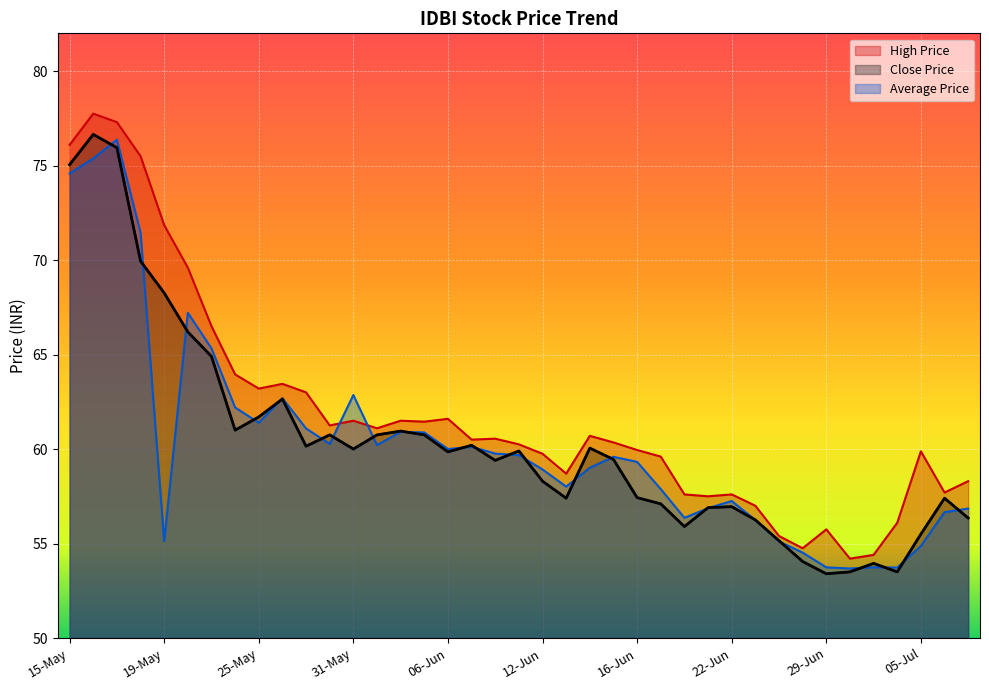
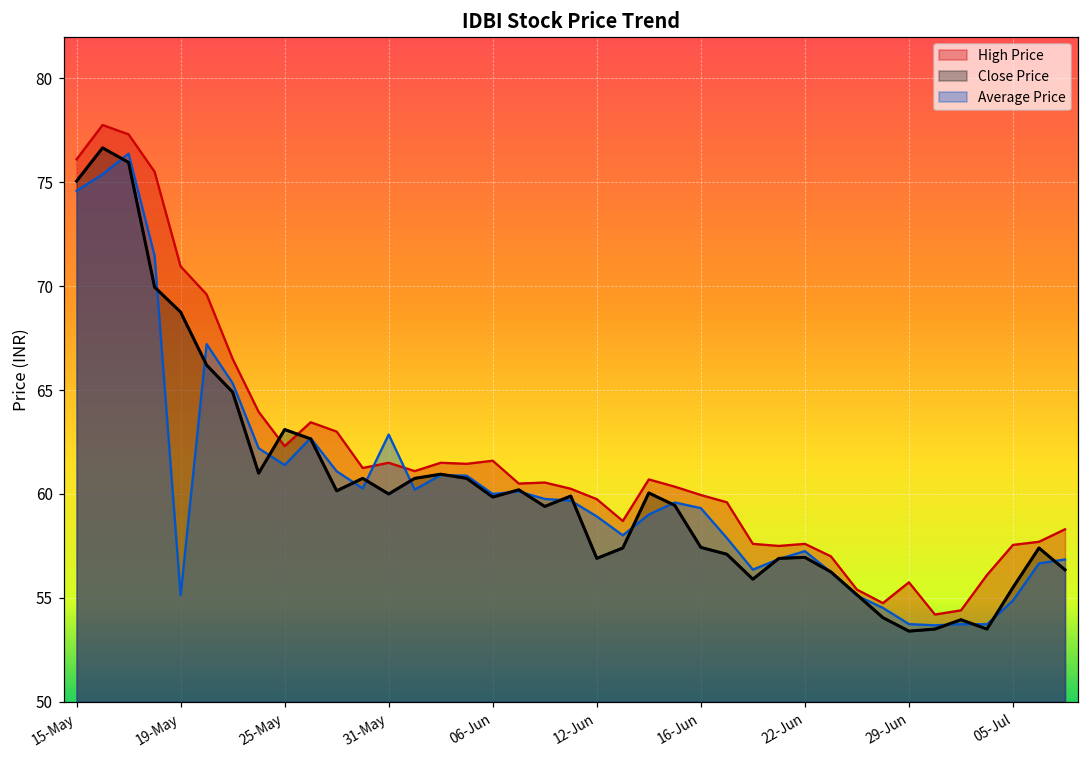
  {
    "High Price": {
      "15-May": 76.1,
-     "19-May": 71.9,
-     "25-May": 63.2,
+     "19-May": 71.0,
+     "25-May": 62.3,
      "31-May": 61.5,
      "06-Jun": 61.6,
      "12-Jun": 59.8,
      "16-Jun": 60.0,
      "22-Jun": 57.6,
      "29-Jun": 55.8,
-     "05-Jul": 59.9
+     "05-Jul": 57.6
    },
    "Close Price": {
      "15-May": 75.1,
-     "19-May": 68.3,
-     "25-May": 61.7,
+     "19-May": 68.8,
+     "25-May": 63.1,
      "31-May": 60.0,
      "06-Jun": 59.9,
-     "12-Jun": 58.3,
+     "12-Jun": 56.9,
      "16-Jun": 57.4,
      "22-Jun": 57.0,
      "29-Jun": 53.4,
      "05-Jul": 55.5
    },
    "Average Price": {
      "15-May": 74.6,
      "19-May": 55.1,
      "25-May": 61.4,
      "31-May": 62.9,
      "06-Jun": 60.0,
      "12-Jun": 58.9,
      "16-Jun": 59.3,
      "22-Jun": 57.3,
      "29-Jun": 53.7,
      "05-Jul": 54.9
    }
  }
